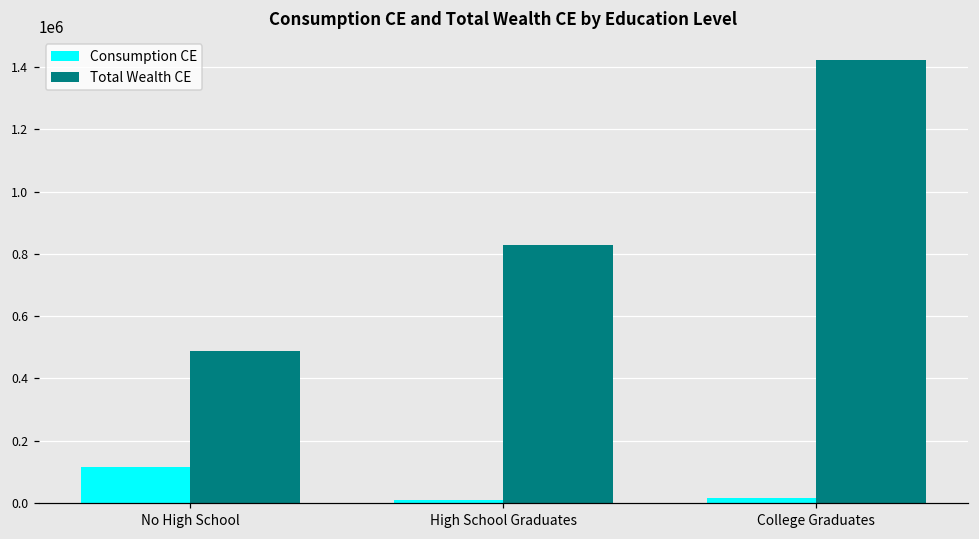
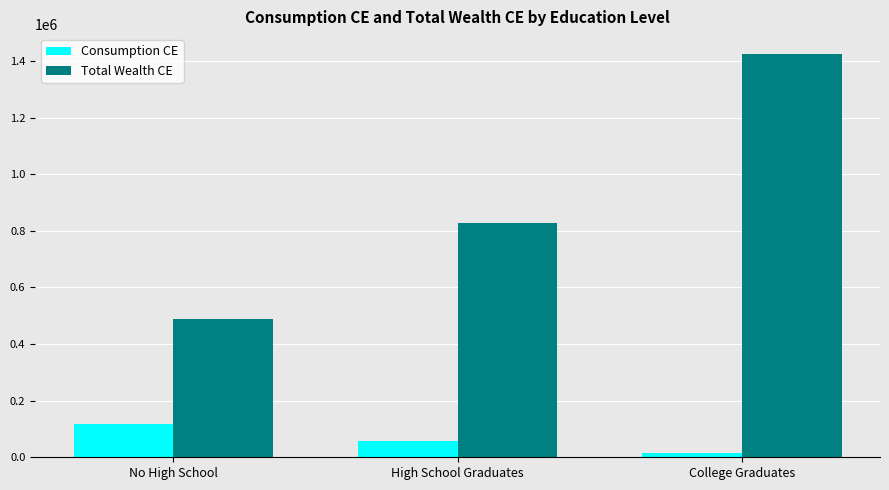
  {
    "Consumption CE": {
      "No High School": 120000,
-     "High School Graduates": 10000,
+     "High School Graduates": 60000,
      "College Graduates": 20000
    },
    "Total Wealth CE": {
      "No High School": 490000,
      "High School Graduates": 830000,
      "College Graduates": 1420000
    }
  }
